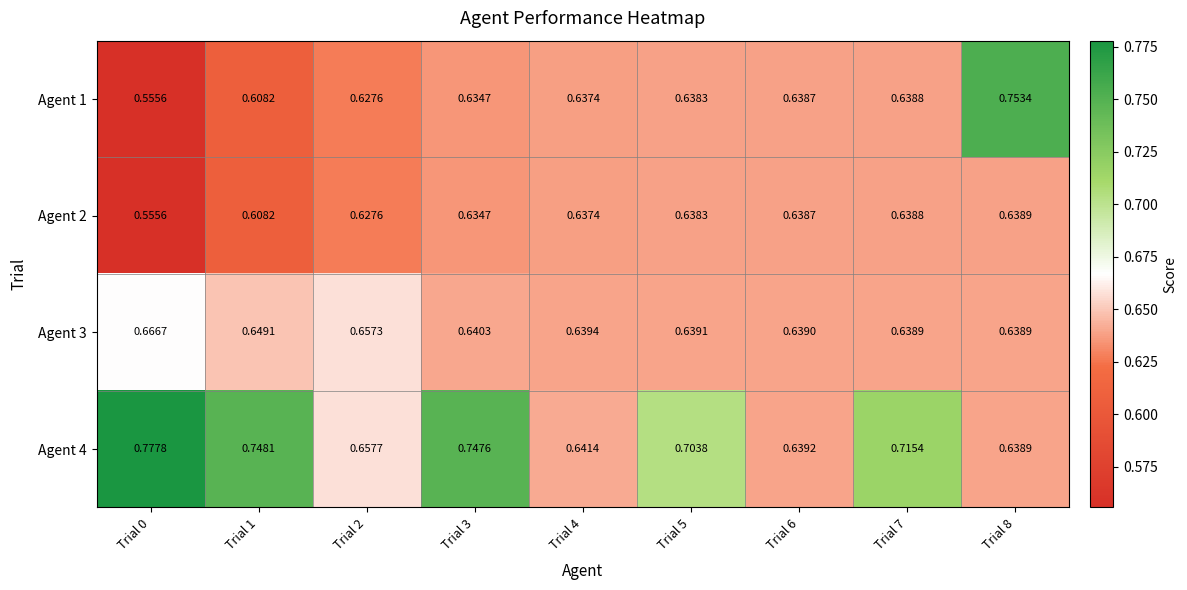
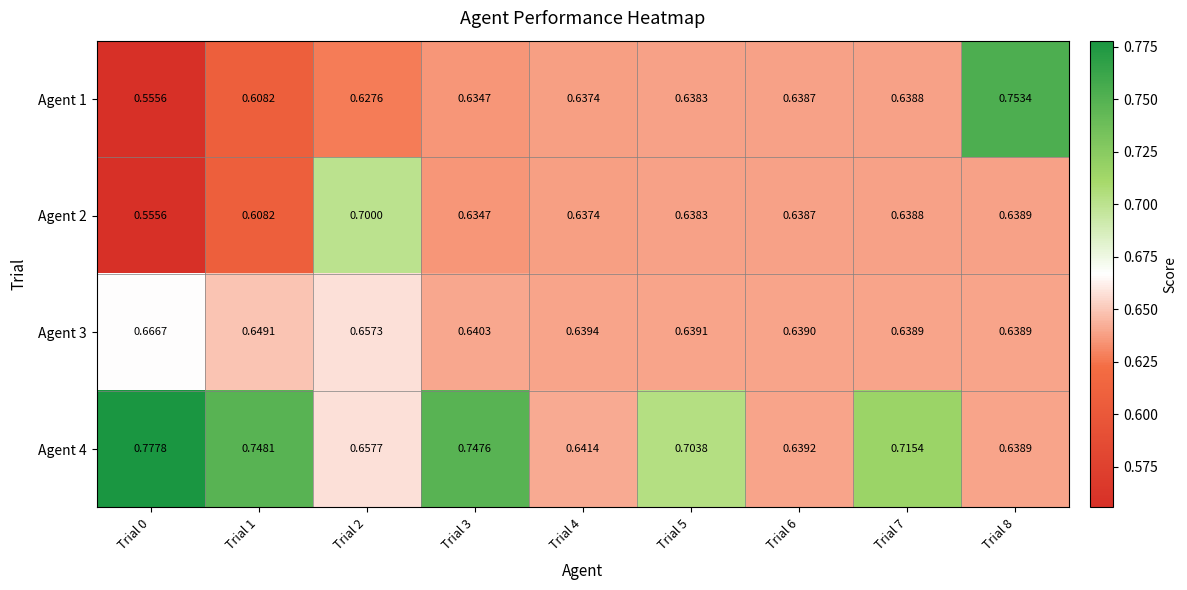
  {
    "Agent 1": {
      "Trial 0": 0.5556,
      "Trial 1": 0.6082,
      "Trial 2": 0.6276,
      "Trial 3": 0.6347,
      "Trial 4": 0.6374,
      "Trial 5": 0.6383,
      "Trial 6": 0.6387,
      "Trial 7": 0.6388,
      "Trial 8": 0.7534
    },
    "Agent 2": {
      "Trial 0": 0.5556,
      "Trial 1": 0.6082,
-     "Trial 2": 0.6276,
+     "Trial 2": 0.7000,
      "Trial 3": 0.6347,
      "Trial 4": 0.6374,
      "Trial 5": 0.6383,
      "Trial 6": 0.6387,
      "Trial 7": 0.6388,
      "Trial 8": 0.6389
    },
    "Agent 3": {
      "Trial 0": 0.6667,
      "Trial 1": 0.6491,
      "Trial 2": 0.6573,
      "Trial 3": 0.6403,
      "Trial 4": 0.6394,
      "Trial 5": 0.6391,
      "Trial 6": 0.6390,
      "Trial 7": 0.6389,
      "Trial 8": 0.6389
    },
    "Agent 4": {
      "Trial 0": 0.7778,
      "Trial 1": 0.7481,
      "Trial 2": 0.6577,
      "Trial 3": 0.7476,
      "Trial 4": 0.6414,
      "Trial 5": 0.7038,
      "Trial 6": 0.6392,
      "Trial 7": 0.7154,
      "Trial 8": 0.6389
    }
  }
